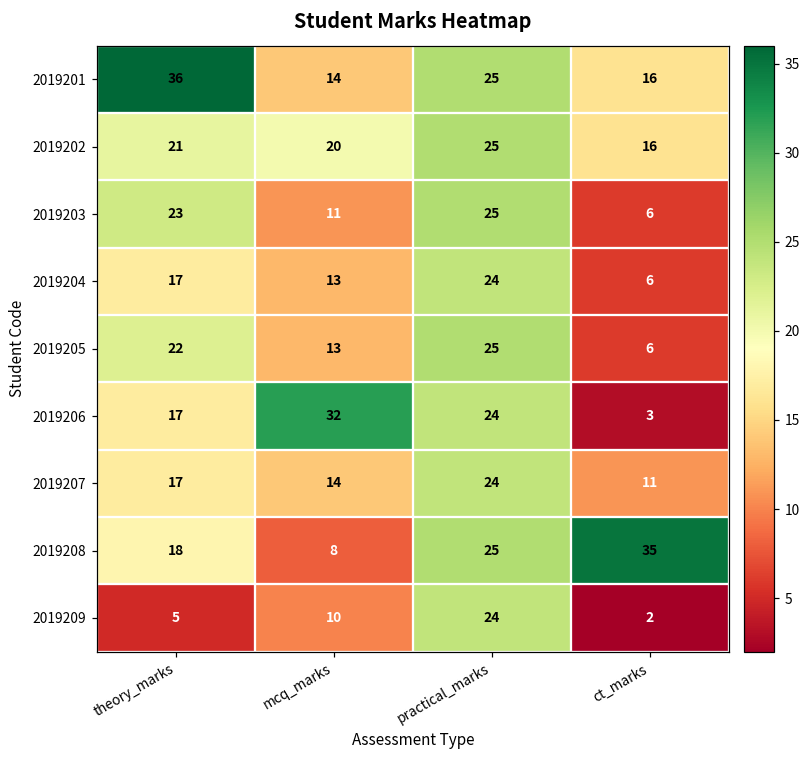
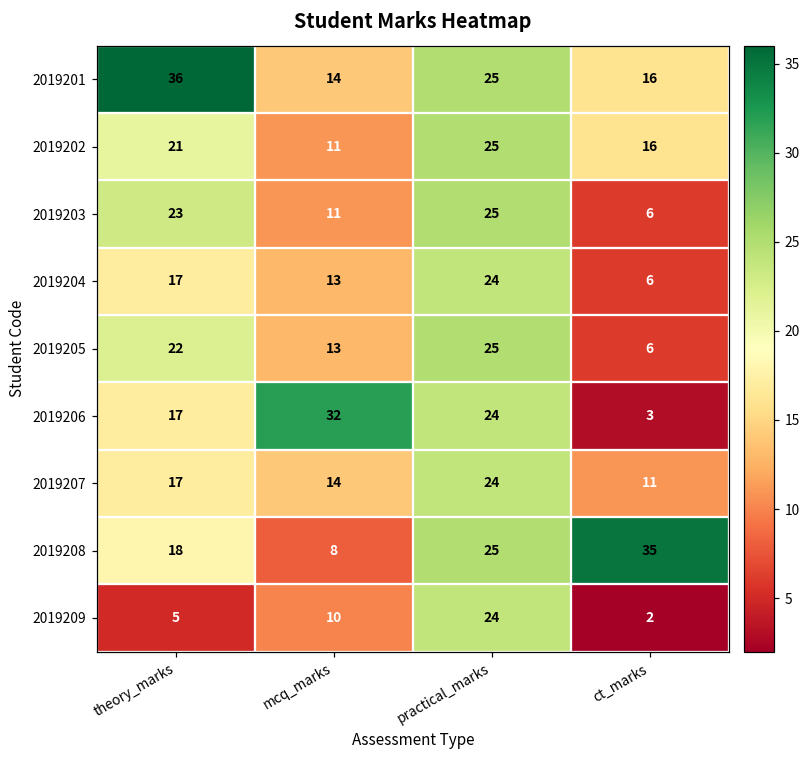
  {
    "2019201": {
      "theory_marks": 36,
      "mcq_marks": 14,
      "practical_marks": 25,
      "ct_marks": 16
    },
    "2019202": {
      "theory_marks": 21,
-     "mcq_marks": 20,
+     "mcq_marks": 11,
      "practical_marks": 25,
      "ct_marks": 16
    },
    "2019203": {
      "theory_marks": 23,
      "mcq_marks": 11,
      "practical_marks": 25,
      "ct_marks": 6
    },
    "2019204": {
      "theory_marks": 17,
      "mcq_marks": 13,
      "practical_marks": 24,
      "ct_marks": 6
    },
    "2019205": {
      "theory_marks": 22,
      "mcq_marks": 13,
      "practical_marks": 25,
      "ct_marks": 6
    },
    "2019206": {
      "theory_marks": 17,
      "mcq_marks": 32,
      "practical_marks": 24,
      "ct_marks": 3
    },
    "2019207": {
      "theory_marks": 17,
      "mcq_marks": 14,
      "practical_marks": 24,
      "ct_marks": 11
    },
    "2019208": {
      "theory_marks": 18,
      "mcq_marks": 8,
      "practical_marks": 25,
      "ct_marks": 35
    },
    "2019209": {
      "theory_marks": 5,
      "mcq_marks": 10,
      "practical_marks": 24,
      "ct_marks": 2
    }
  }
